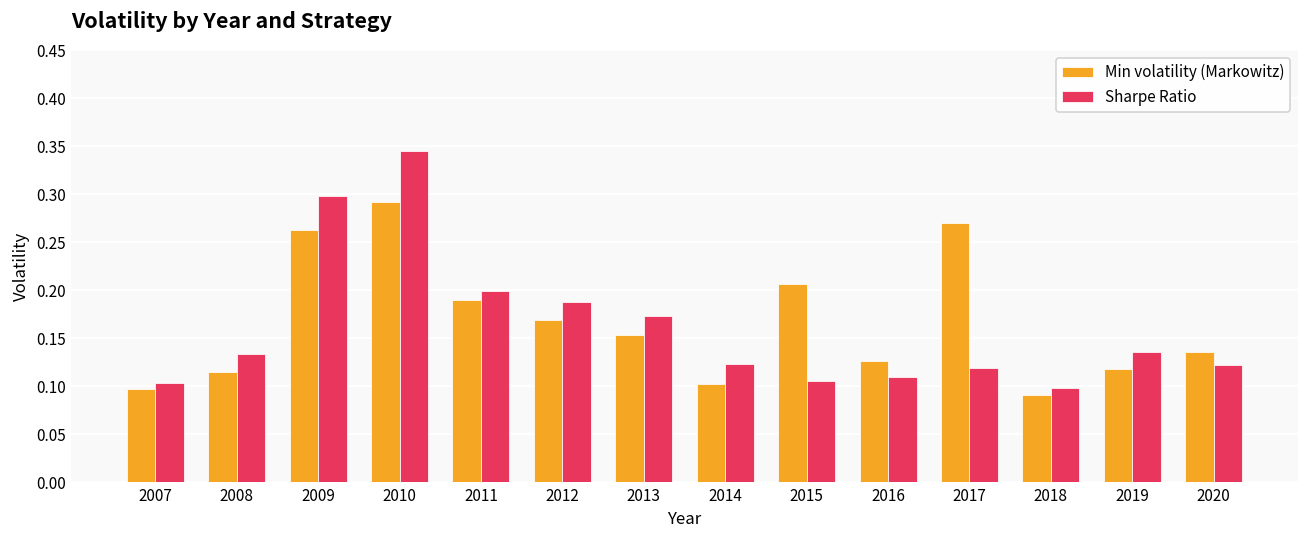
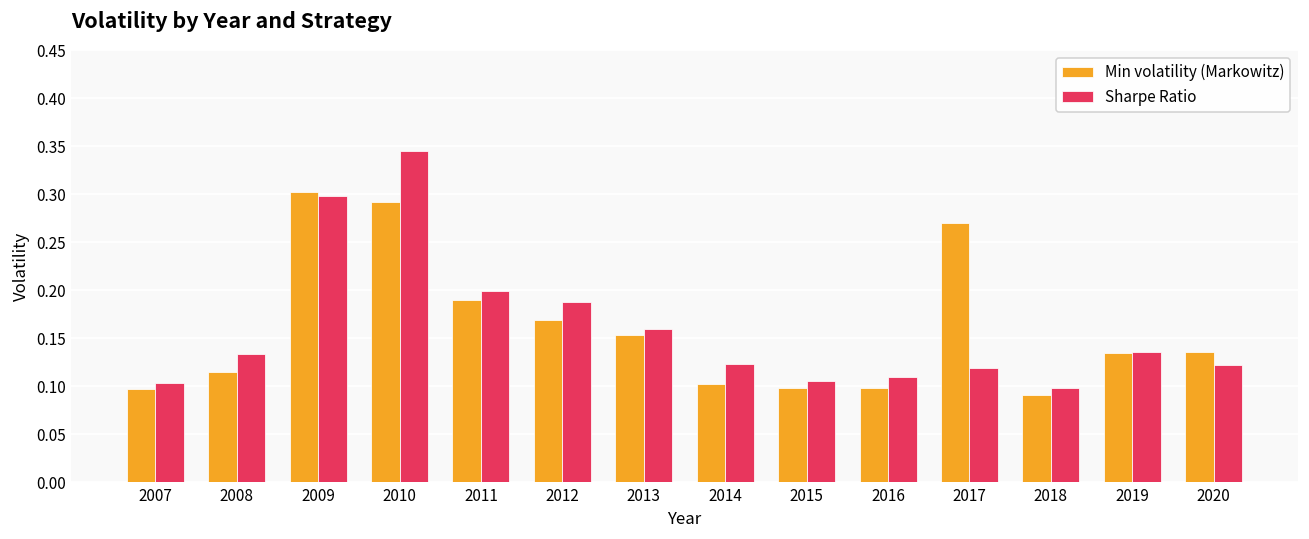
  {
    "Min volatility (Markowitz)": {
      "2007": 0.10,
      "2008": 0.11,
-     "2009": 0.26,
+     "2009": 0.30,
      "2010": 0.29,
      "2011": 0.19,
      "2012": 0.17,
      "2013": 0.15,
      "2014": 0.10,
-     "2015": 0.21,
-     "2016": 0.13,
+     "2015": 0.10,
+     "2016": 0.10,
      "2017": 0.27,
      "2018": 0.09,
-     "2019": 0.12,
+     "2019": 0.13,
      "2020": 0.14
    },
    "Sharpe Ratio": {
      "2007": 0.10,
      "2008": 0.13,
      "2009": 0.30,
      "2010": 0.35,
      "2011": 0.20,
      "2012": 0.19,
-     "2013": 0.17,
+     "2013": 0.16,
      "2014": 0.12,
      "2015": 0.11,
      "2016": 0.11,
      "2017": 0.12,
      "2018": 0.10,
      "2019": 0.14,
      "2020": 0.12
    }
  }
